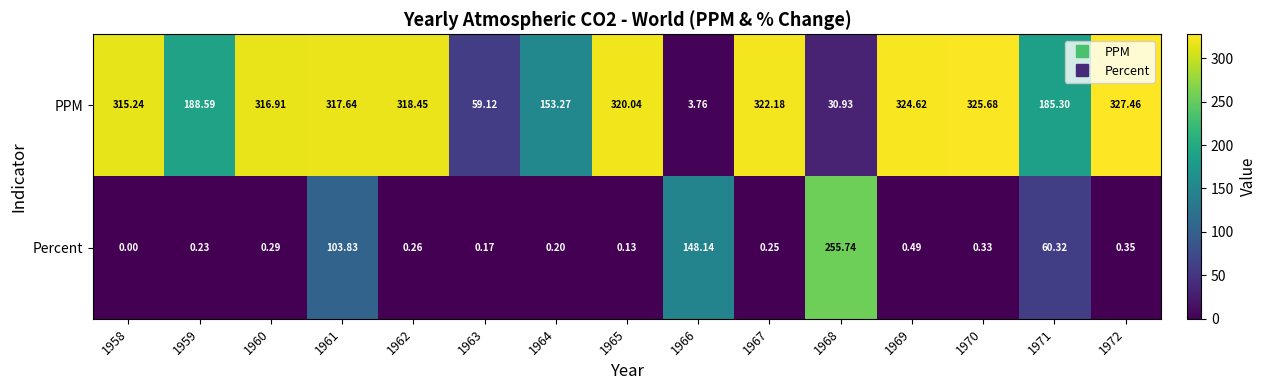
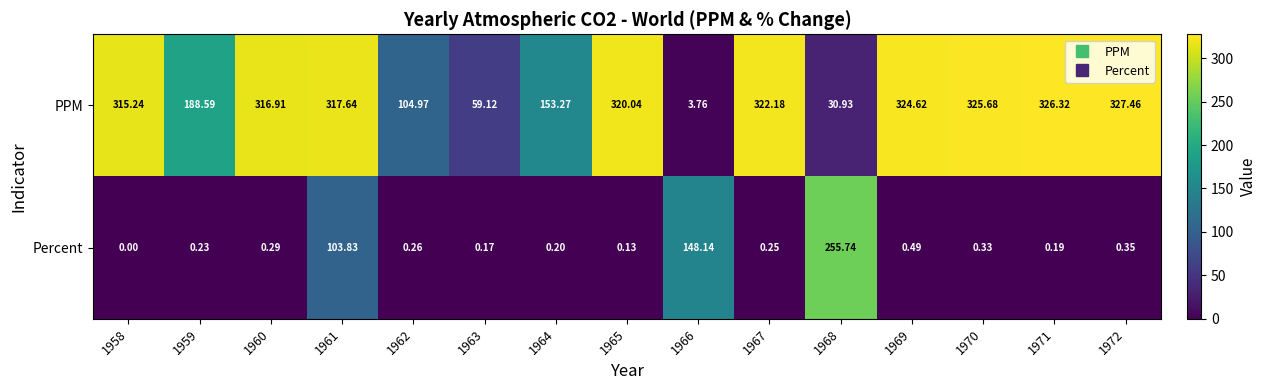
  {
    "PPM": {
      "1958": 315.24,
      "1959": 188.59,
      "1960": 316.91,
      "1961": 317.64,
-     "1962": 318.45,
+     "1962": 104.97,
      "1963": 59.12,
      "1964": 153.27,
      "1965": 320.04,
      "1966": 3.76,
      "1967": 322.18,
      "1968": 30.93,
      "1969": 324.62,
      "1970": 325.68,
-     "1971": 185.30,
+     "1971": 326.32,
      "1972": 327.46
    },
    "Percent": {
      "1958": 0.00,
      "1959": 0.23,
      "1960": 0.29,
      "1961": 103.83,
      "1962": 0.26,
      "1963": 0.17,
      "1964": 0.20,
      "1965": 0.13,
      "1966": 148.14,
      "1967": 0.25,
      "1968": 255.74,
      "1969": 0.49,
      "1970": 0.33,
-     "1971": 60.32,
+     "1971": 0.19,
      "1972": 0.35
    }
  }
